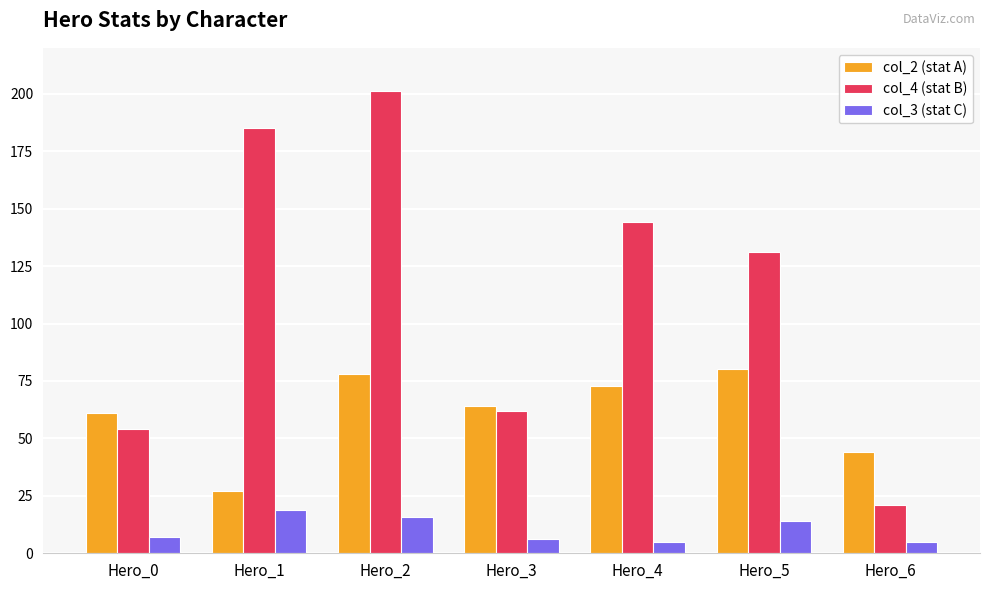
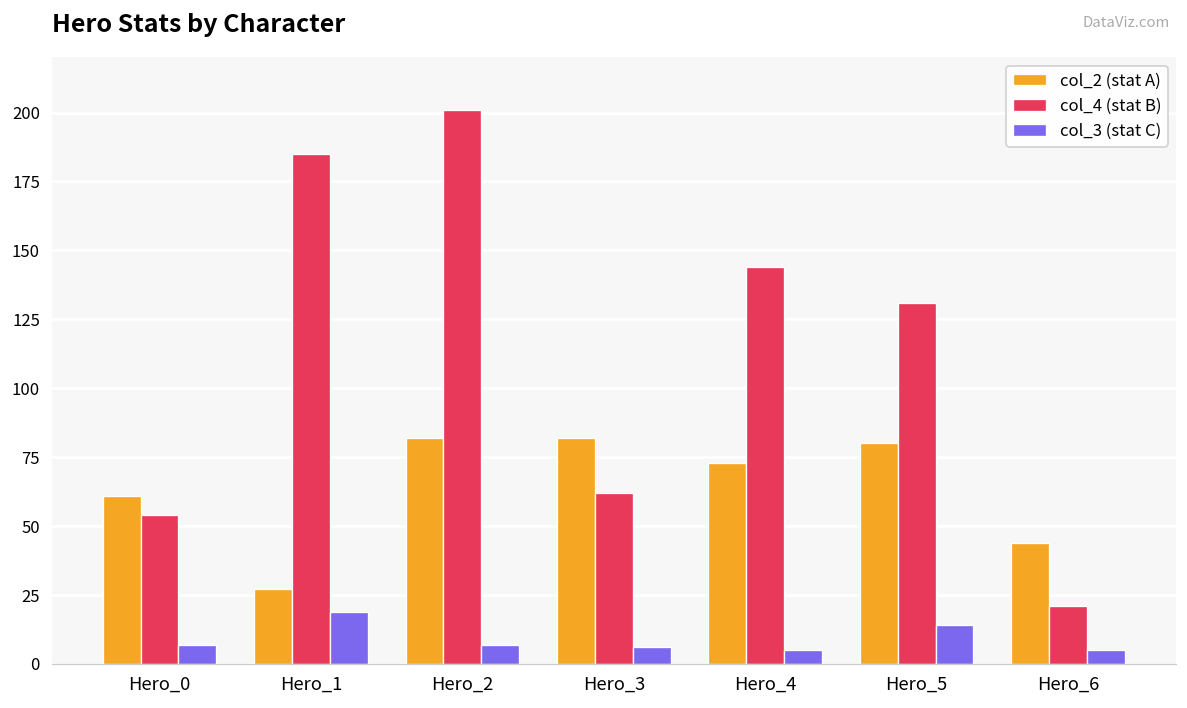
  {
    "col_2 (stat A)": {
      "Hero_0": 61,
      "Hero_1": 27,
-     "Hero_2": 78,
-     "Hero_3": 64,
+     "Hero_2": 82,
+     "Hero_3": 82,
      "Hero_4": 73,
      "Hero_5": 80,
      "Hero_6": 44
    },
    "col_4 (stat B)": {
      "Hero_0": 54,
      "Hero_1": 185,
      "Hero_2": 201,
      "Hero_3": 62,
      "Hero_4": 144,
      "Hero_5": 131,
      "Hero_6": 21
    },
    "col_3 (stat C)": {
      "Hero_0": 7,
      "Hero_1": 19,
-     "Hero_2": 16,
+     "Hero_2": 7,
      "Hero_3": 6,
      "Hero_4": 5,
      "Hero_5": 14,
      "Hero_6": 5
    }
  }
